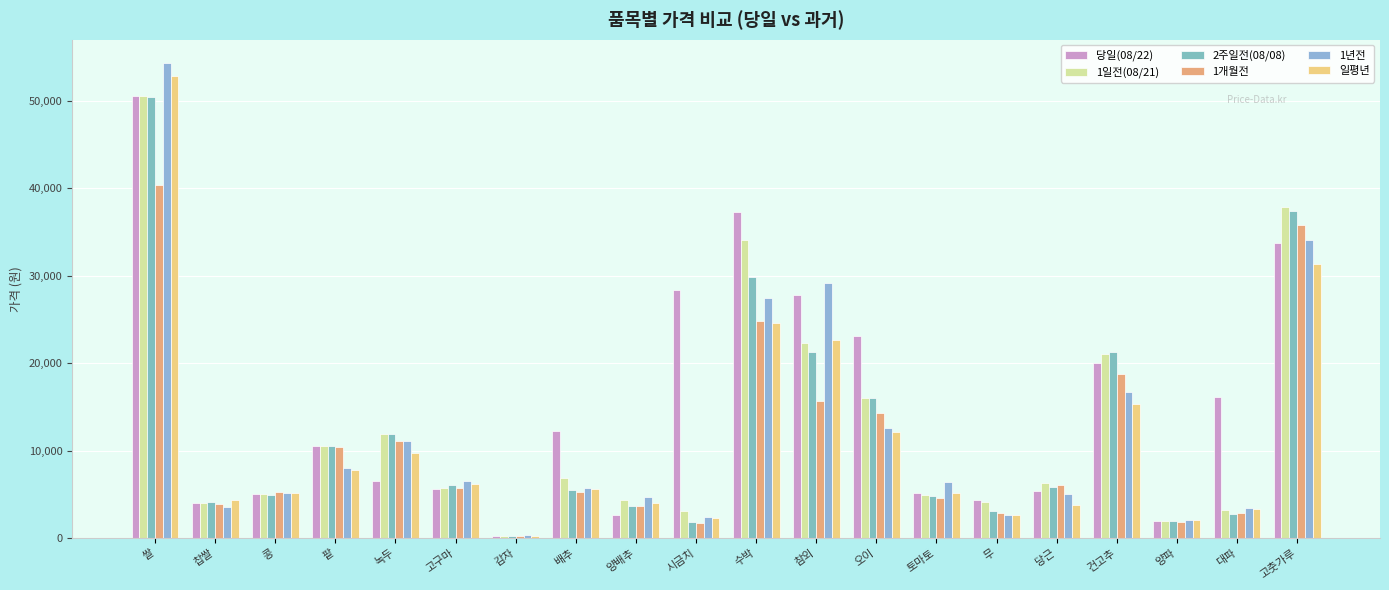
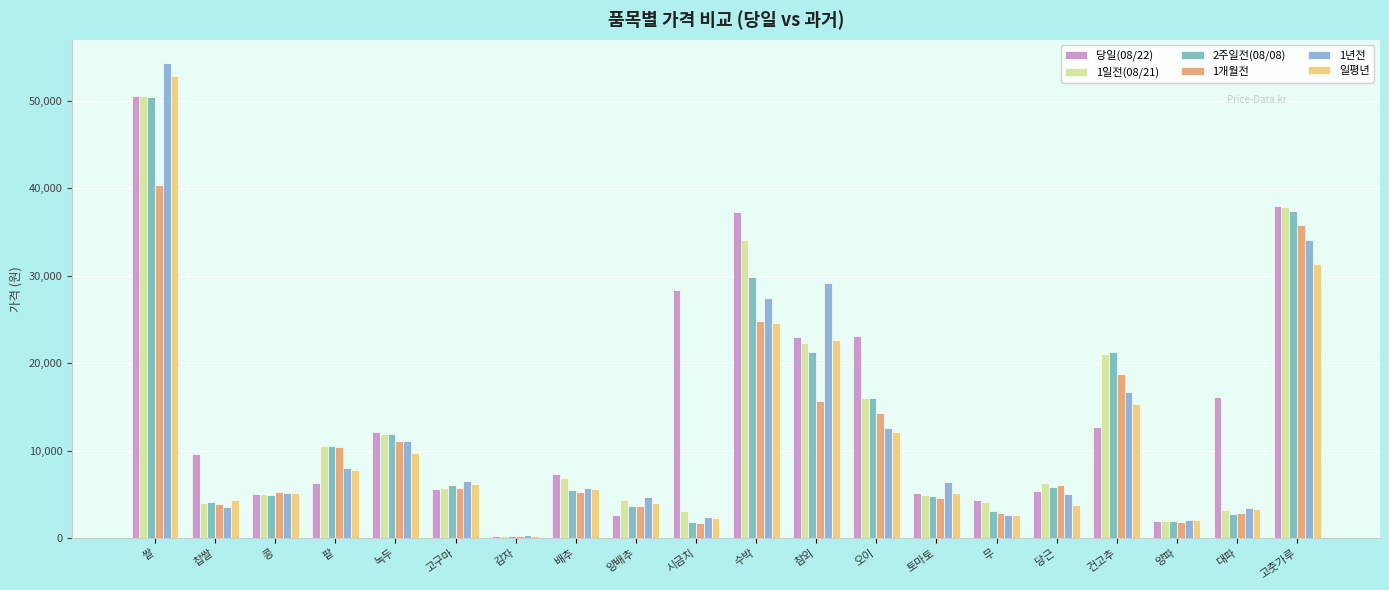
  {
    "당일(08/22)": {
      "쌀": "50,000",
-     "찹쌀": "4,000",
+     "찹쌀": "10,000",
      "콩": "5,000",
-     "팥": "11,000",
-     "녹두": "7,000",
+     "팥": "6,000",
+     "녹두": "12,000",
      "고구마": "6,000",
      "감자": "0",
-     "배추": "12,000",
+     "배추": "7,000",
      "양배추": "3,000",
      "시금치": "28,000",
      "수박": "37,000",
-     "참외": "28,000",
+     "참외": "23,000",
      "오이": "23,000",
      "토마토": "5,000",
      "무": "4,000",
      "당근": "5,000",
-     "건고추": "20,000",
+     "건고추": "13,000",
      "양파": "2,000",
      "대파": "16,000",
-     "고춧가루": "34,000"
+     "고춧가루": "38,000"
    }
  }
